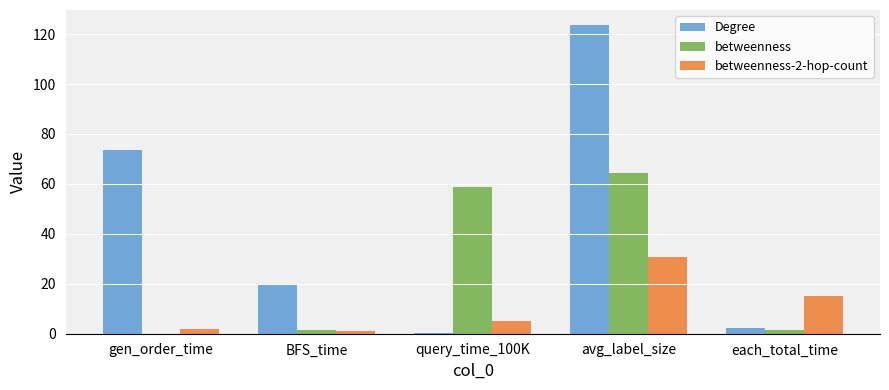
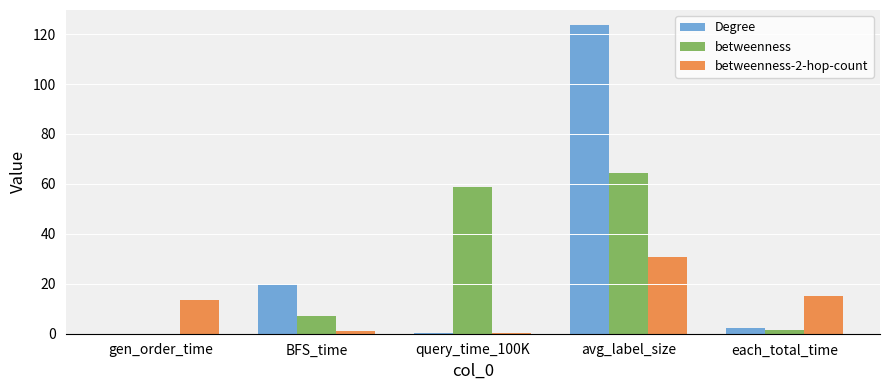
  {
    "Degree": {
-     "gen_order_time": 74,
+     "gen_order_time": 0,
      "BFS_time": 20,
      "avg_label_size": 123,
      "each_total_time": 2
    },
    "betweenness": {
-     "BFS_time": 1,
+     "BFS_time": 7,
      "query_time_100K": 59,
      "avg_label_size": 64,
      "each_total_time": 1
    },
    "betweenness-2-hop-count": {
-     "gen_order_time": 2,
-     "query_time_100K": 5,
+     "gen_order_time": 14,
+     "query_time_100K": 0,
      "avg_label_size": 31,
      "each_total_time": 15
    }
  }
